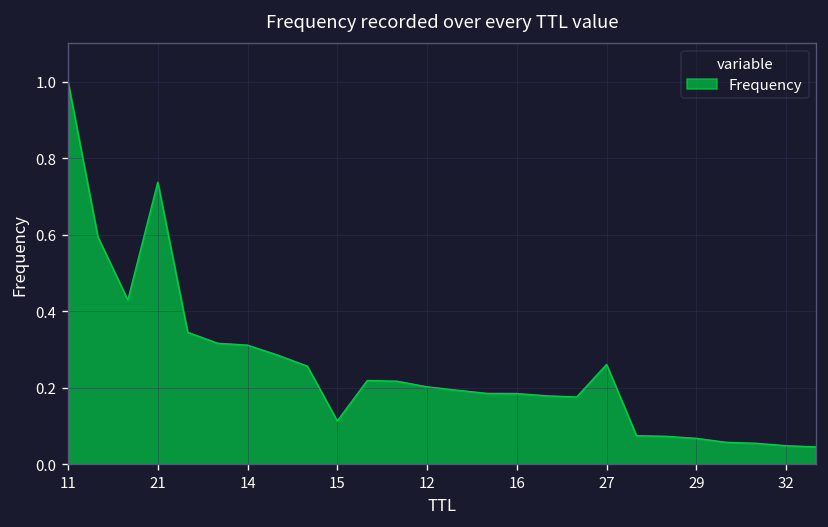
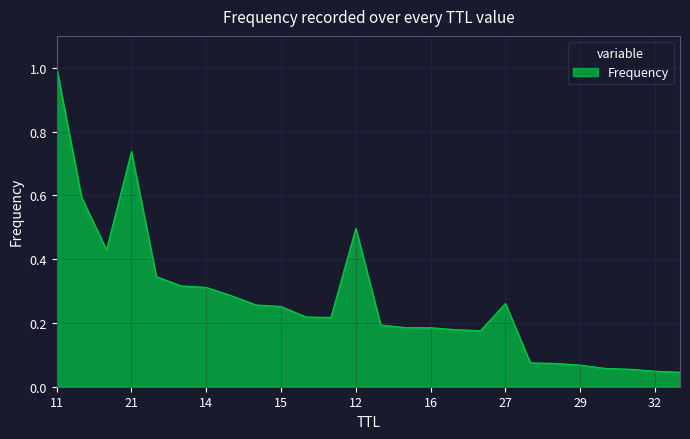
  {
    "21": 0.74,
-   "15": 0.11,
-   "12": 0.20,
+   "15": 0.25,
+   "12": 0.50,
    "27": 0.26,
    "29": 0.07,
    "32": 0.05
  }
